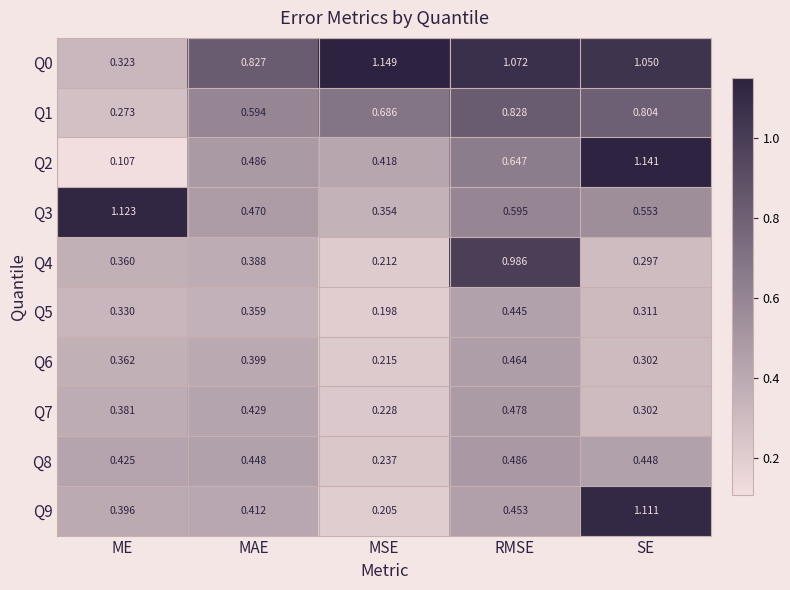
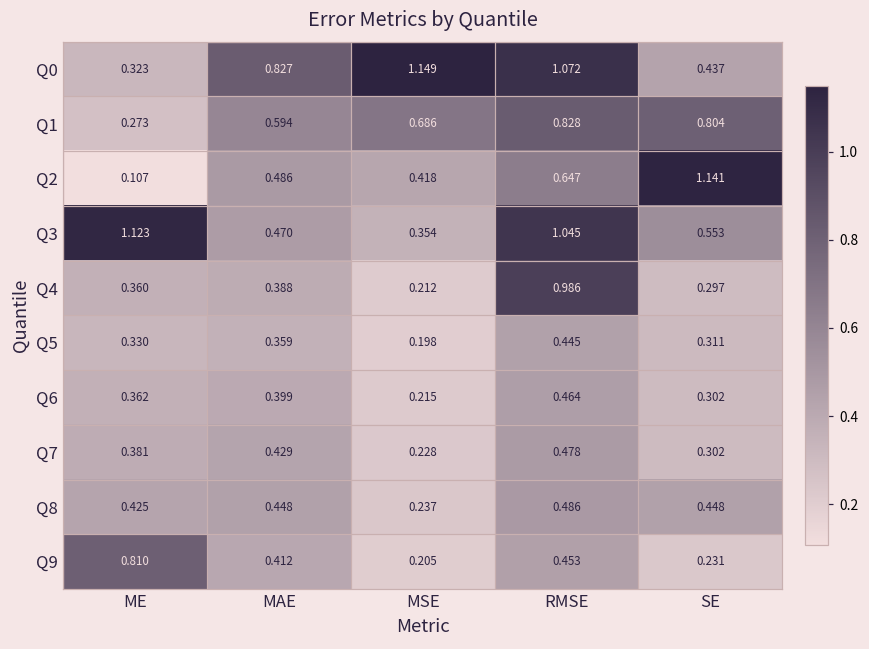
  {
    "Q0": {
      "ME": 0.323,
      "MAE": 0.827,
      "MSE": 1.149,
      "RMSE": 1.072,
-     "SE": 1.050
+     "SE": 0.437
    },
    "Q1": {
      "ME": 0.273,
      "MAE": 0.594,
      "MSE": 0.686,
      "RMSE": 0.828,
      "SE": 0.804
    },
    "Q2": {
      "ME": 0.107,
      "MAE": 0.486,
      "MSE": 0.418,
      "RMSE": 0.647,
      "SE": 1.141
    },
    "Q3": {
      "ME": 1.123,
      "MAE": 0.470,
      "MSE": 0.354,
-     "RMSE": 0.595,
+     "RMSE": 1.045,
      "SE": 0.553
    },
    "Q4": {
      "ME": 0.360,
      "MAE": 0.388,
      "MSE": 0.212,
      "RMSE": 0.986,
      "SE": 0.297
    },
    "Q5": {
      "ME": 0.330,
      "MAE": 0.359,
      "MSE": 0.198,
      "RMSE": 0.445,
      "SE": 0.311
    },
    "Q6": {
      "ME": 0.362,
      "MAE": 0.399,
      "MSE": 0.215,
      "RMSE": 0.464,
      "SE": 0.302
    },
    "Q7": {
      "ME": 0.381,
      "MAE": 0.429,
      "MSE": 0.228,
      "RMSE": 0.478,
      "SE": 0.302
    },
    "Q8": {
      "ME": 0.425,
      "MAE": 0.448,
      "MSE": 0.237,
      "RMSE": 0.486,
      "SE": 0.448
    },
    "Q9": {
-     "ME": 0.396,
+     "ME": 0.810,
      "MAE": 0.412,
      "MSE": 0.205,
      "RMSE": 0.453,
-     "SE": 1.111
+     "SE": 0.231
    }
  }
